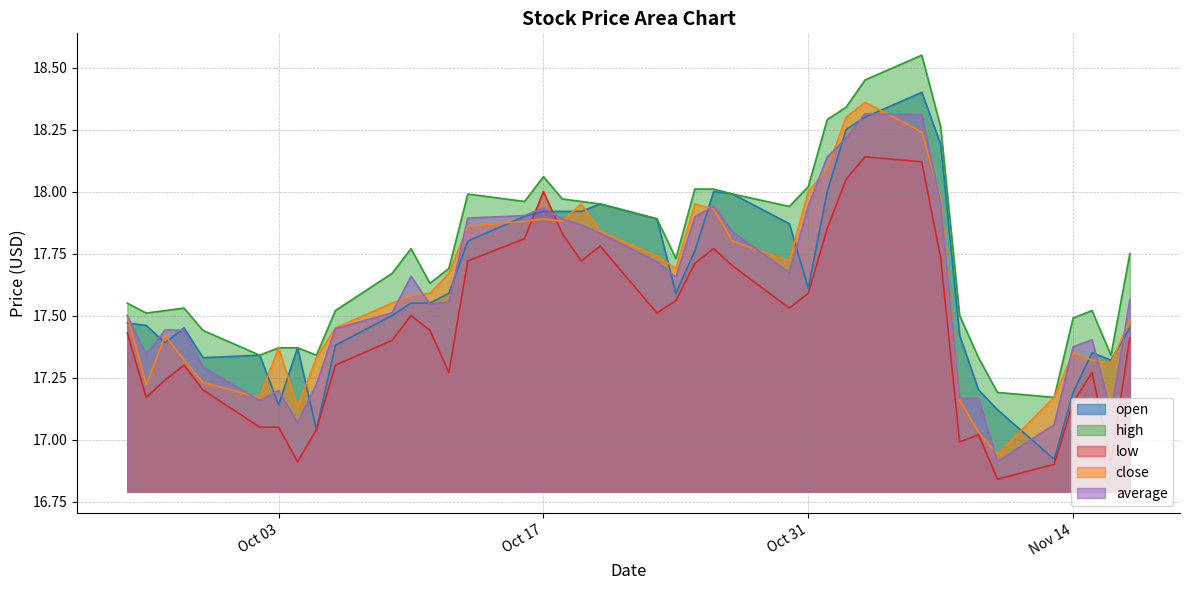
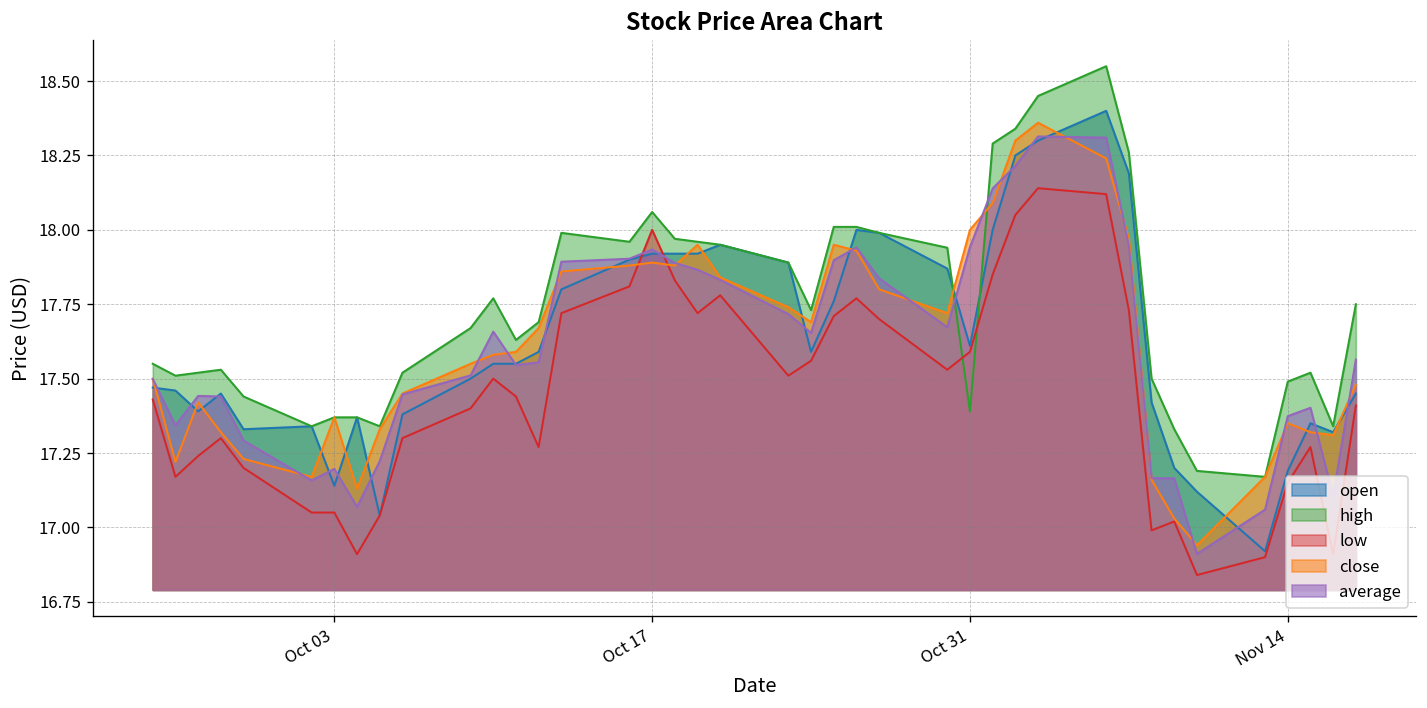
  {
    "open": {
      "Oct 03": 17.14,
      "Oct 17": 17.92,
      "Oct 31": 17.61,
      "Nov 14": 17.19
    },
    "high": {
      "Oct 17": 18.06,
-     "Oct 31": 18.02,
+     "Oct 31": 17.39,
      "Nov 14": 17.49
    },
    "low": {
      "Oct 03": 17.05,
      "Oct 17": 18.00,
      "Oct 31": 17.59
    },
    "close": {
      "Oct 17": 17.89,
      "Oct 31": 18.00,
      "Nov 14": 17.35
    },
    "average": {
      "Oct 03": 17.20,
      "Oct 17": 17.93,
      "Oct 31": 17.94,
      "Nov 14": 17.37
    }
  }
